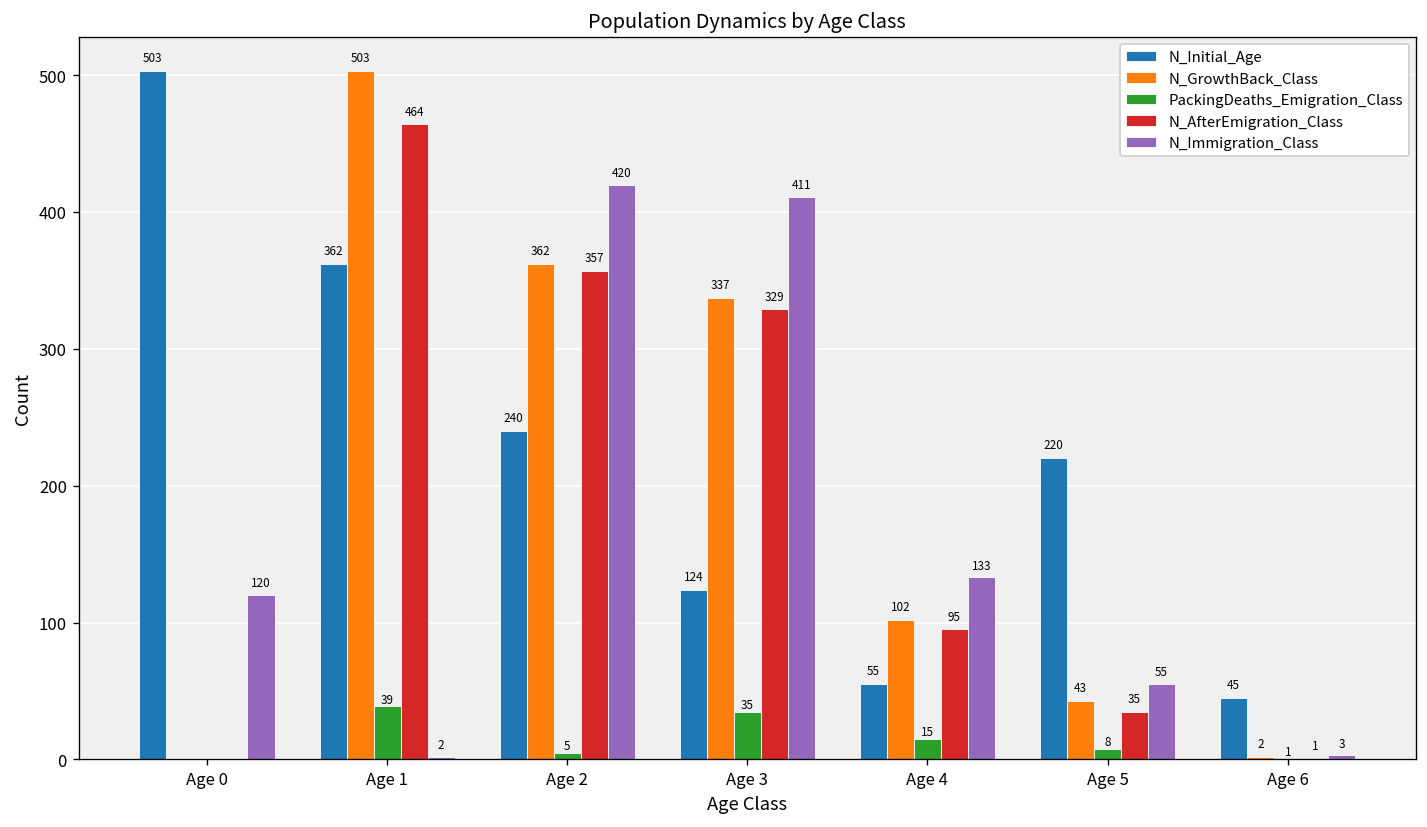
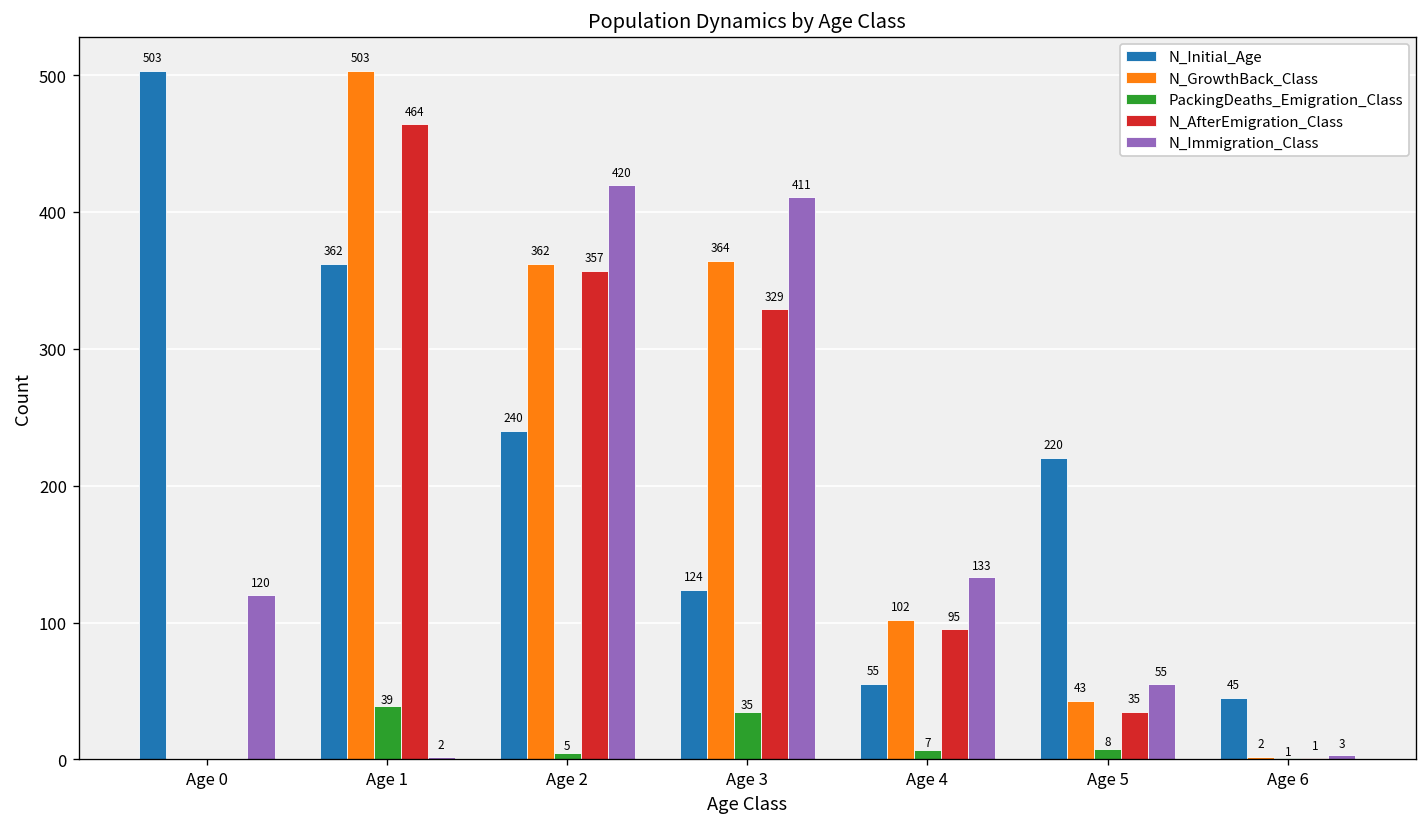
  {
    "N_Initial_Age": {
      "Age 0": 503,
      "Age 1": 362,
      "Age 2": 240,
      "Age 3": 124,
      "Age 4": 55,
      "Age 5": 220,
      "Age 6": 45
    },
    "N_GrowthBack_Class": {
      "Age 1": 503,
      "Age 2": 362,
-     "Age 3": 337,
+     "Age 3": 364,
      "Age 4": 102,
      "Age 5": 43,
      "Age 6": 2
    },
    "PackingDeaths_Emigration_Class": {
      "Age 1": 39,
      "Age 2": 5,
      "Age 3": 35,
-     "Age 4": 15,
+     "Age 4": 7,
      "Age 5": 8,
      "Age 6": 1
    },
    "N_AfterEmigration_Class": {
      "Age 1": 464,
      "Age 2": 357,
      "Age 3": 329,
      "Age 4": 95,
      "Age 5": 35,
      "Age 6": 1
    },
    "N_Immigration_Class": {
      "Age 0": 120,
      "Age 1": 2,
      "Age 2": 420,
      "Age 3": 411,
      "Age 4": 133,
      "Age 5": 55,
      "Age 6": 3
    }
  }
